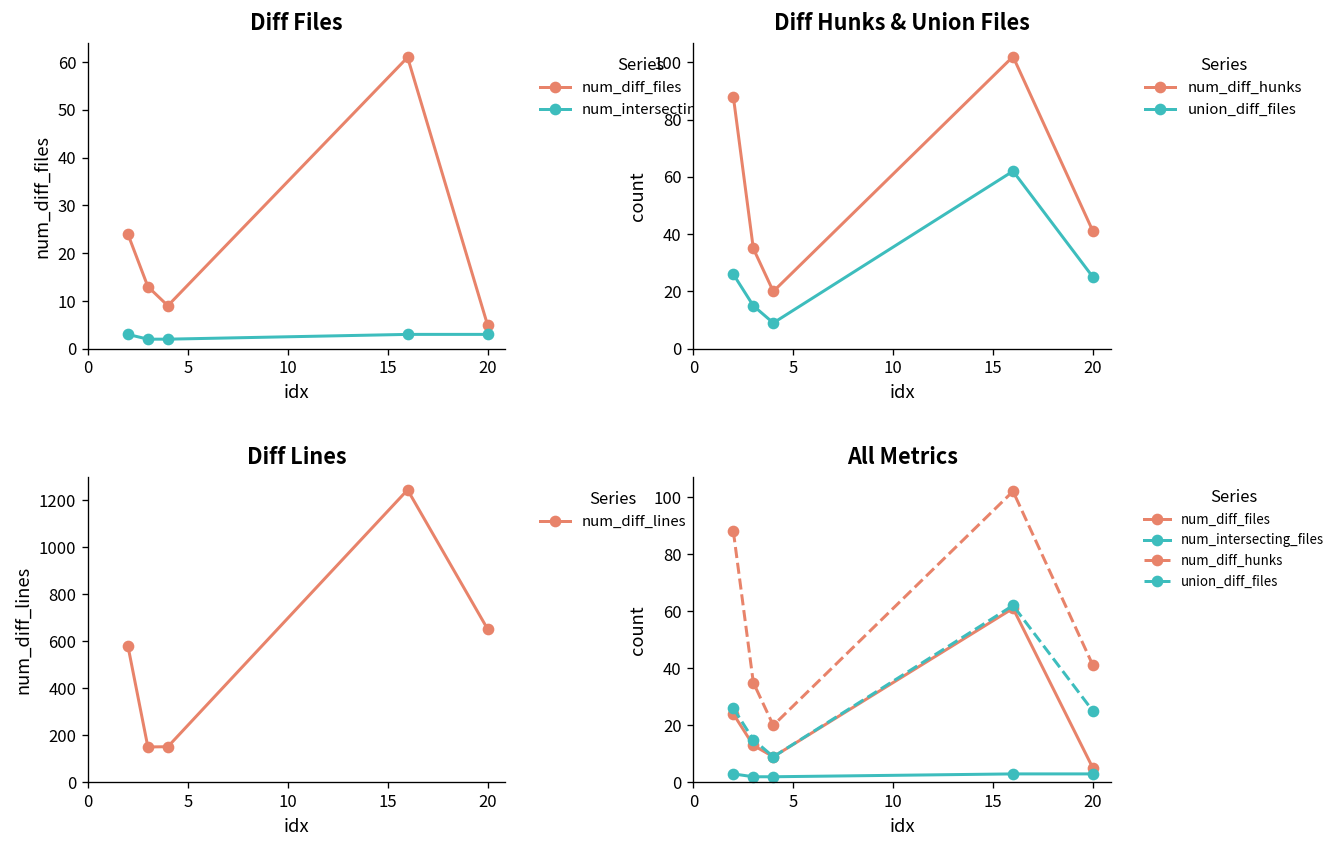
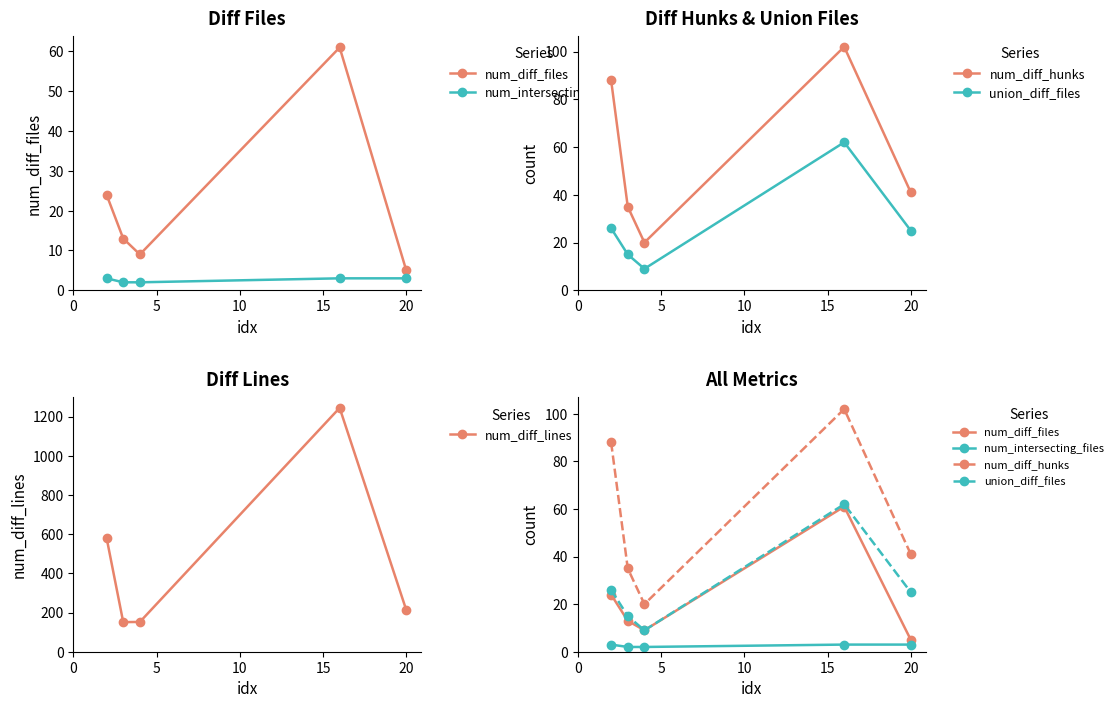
  {
    "Diff Files": {
      "num_diff_files": {
        "20": 5
      },
      "num_intersecting_files": {
        "20": 3
      }
    },
    "Diff Hunks & Union Files": {
      "num_diff_hunks": {
        "20": 41
      },
      "union_diff_files": {
        "20": 25
      }
    },
    "Diff Lines": {
-     "20": 650
+     "20": 210
    }
  }
